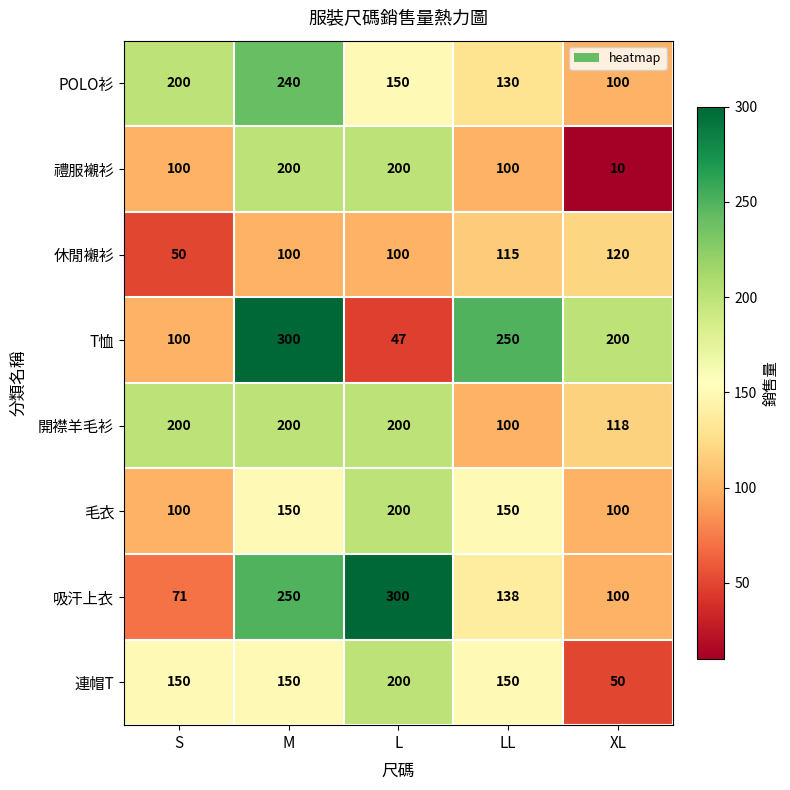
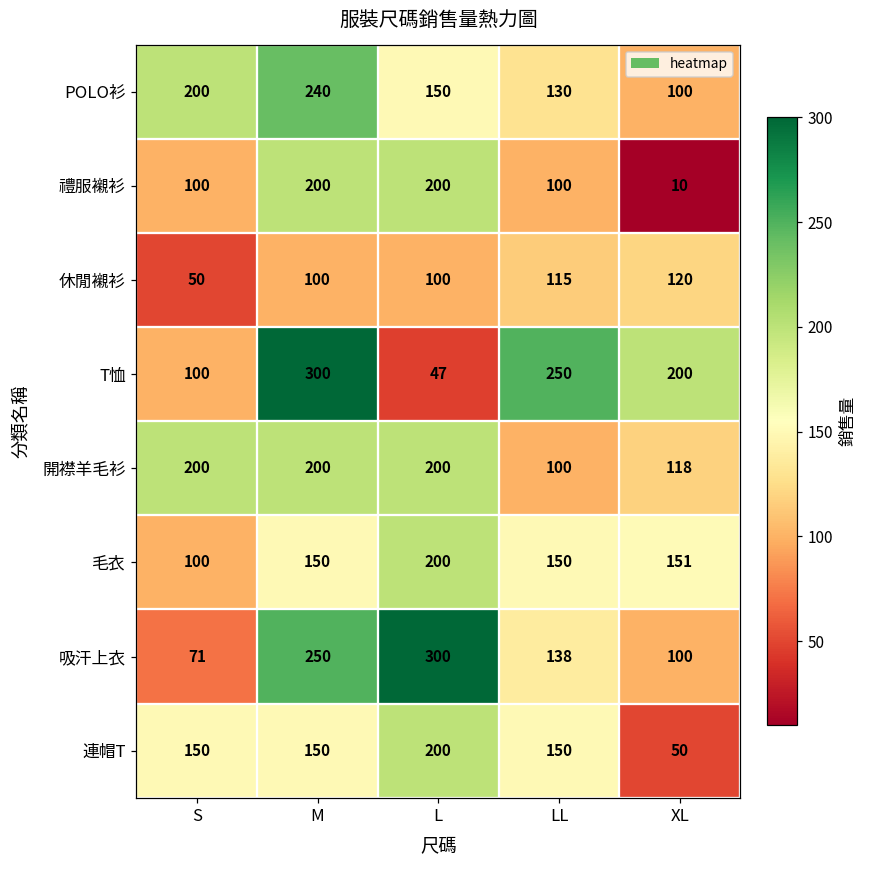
  {
    "POLO衫": {
      "S": 200,
      "M": 240,
      "L": 150,
      "LL": 130,
      "XL": 100
    },
    "禮服襯衫": {
      "S": 100,
      "M": 200,
      "L": 200,
      "LL": 100,
      "XL": 10
    },
    "休閒襯衫": {
      "S": 50,
      "M": 100,
      "L": 100,
      "LL": 115,
      "XL": 120
    },
    "T恤": {
      "S": 100,
      "M": 300,
      "L": 47,
      "LL": 250,
      "XL": 200
    },
    "開襟羊毛衫": {
      "S": 200,
      "M": 200,
      "L": 200,
      "LL": 100,
      "XL": 118
    },
    "毛衣": {
      "S": 100,
      "M": 150,
      "L": 200,
      "LL": 150,
-     "XL": 100
+     "XL": 151
    },
    "吸汗上衣": {
      "S": 71,
      "M": 250,
      "L": 300,
      "LL": 138,
      "XL": 100
    },
    "連帽T": {
      "S": 150,
      "M": 150,
      "L": 200,
      "LL": 150,
      "XL": 50
    }
  }
